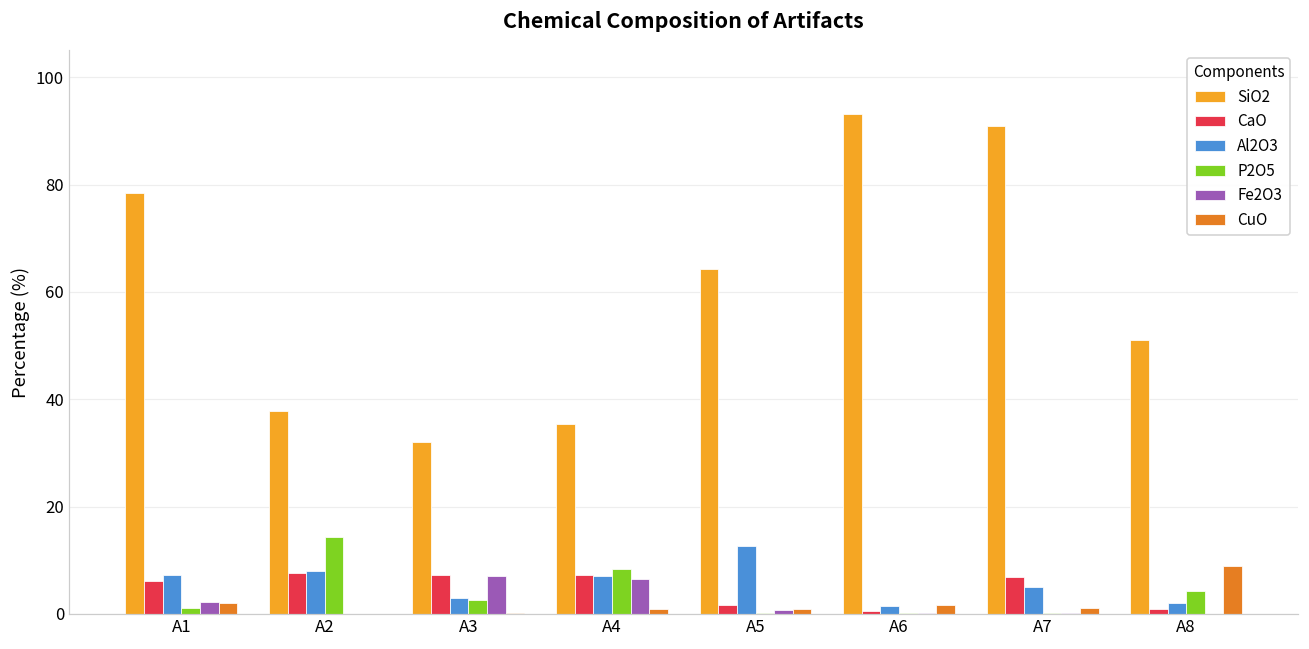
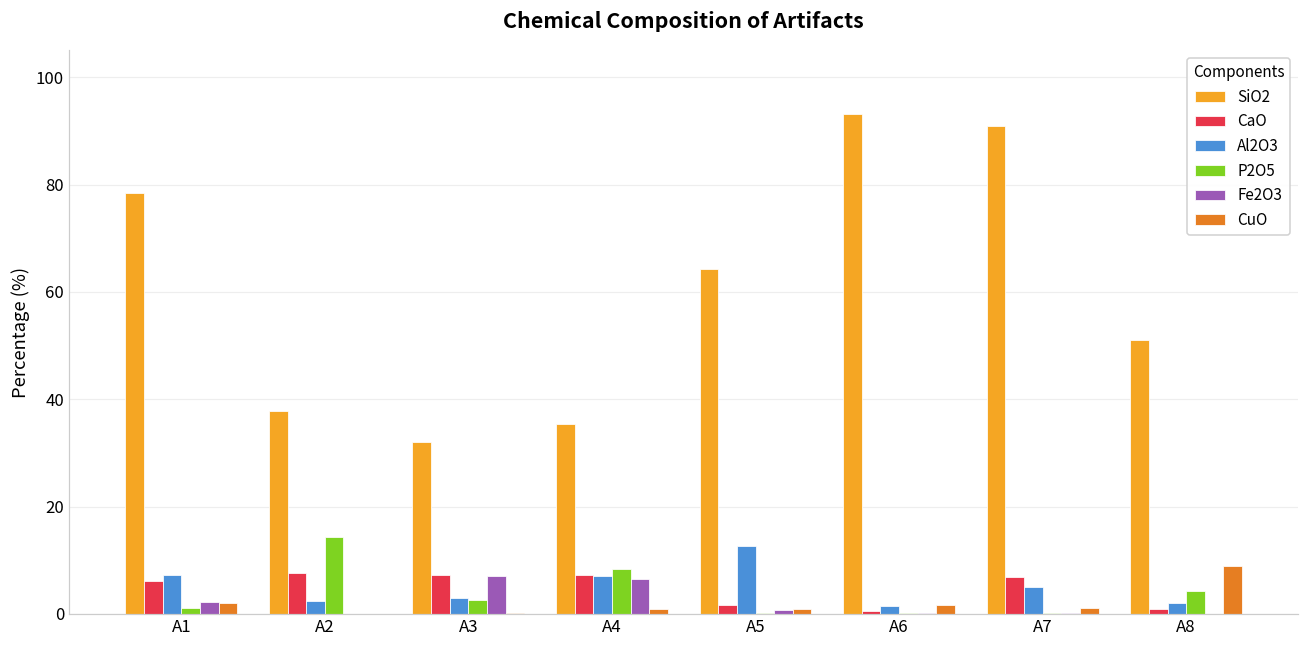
  {
    "CaO": {
      "A1": 6,
      "A2": 8,
      "A3": 7,
      "A4": 7,
      "A5": 2,
      "A6": 1,
      "A7": 7,
      "A8": 1
    },
    "Al2O3": {
      "A1": 7,
-     "A2": 8,
+     "A2": 2,
      "A3": 3,
      "A4": 7,
      "A5": 13,
      "A6": 2,
      "A7": 5,
      "A8": 2
    },
    "P2O5": {
      "A1": 1,
      "A2": 14,
      "A3": 3,
      "A4": 8,
      "A8": 4
    },
    "Fe2O3": {
      "A1": 2,
      "A2": 0,
      "A3": 7,
      "A4": 6,
      "A5": 1,
      "A8": 0
    }
  }
